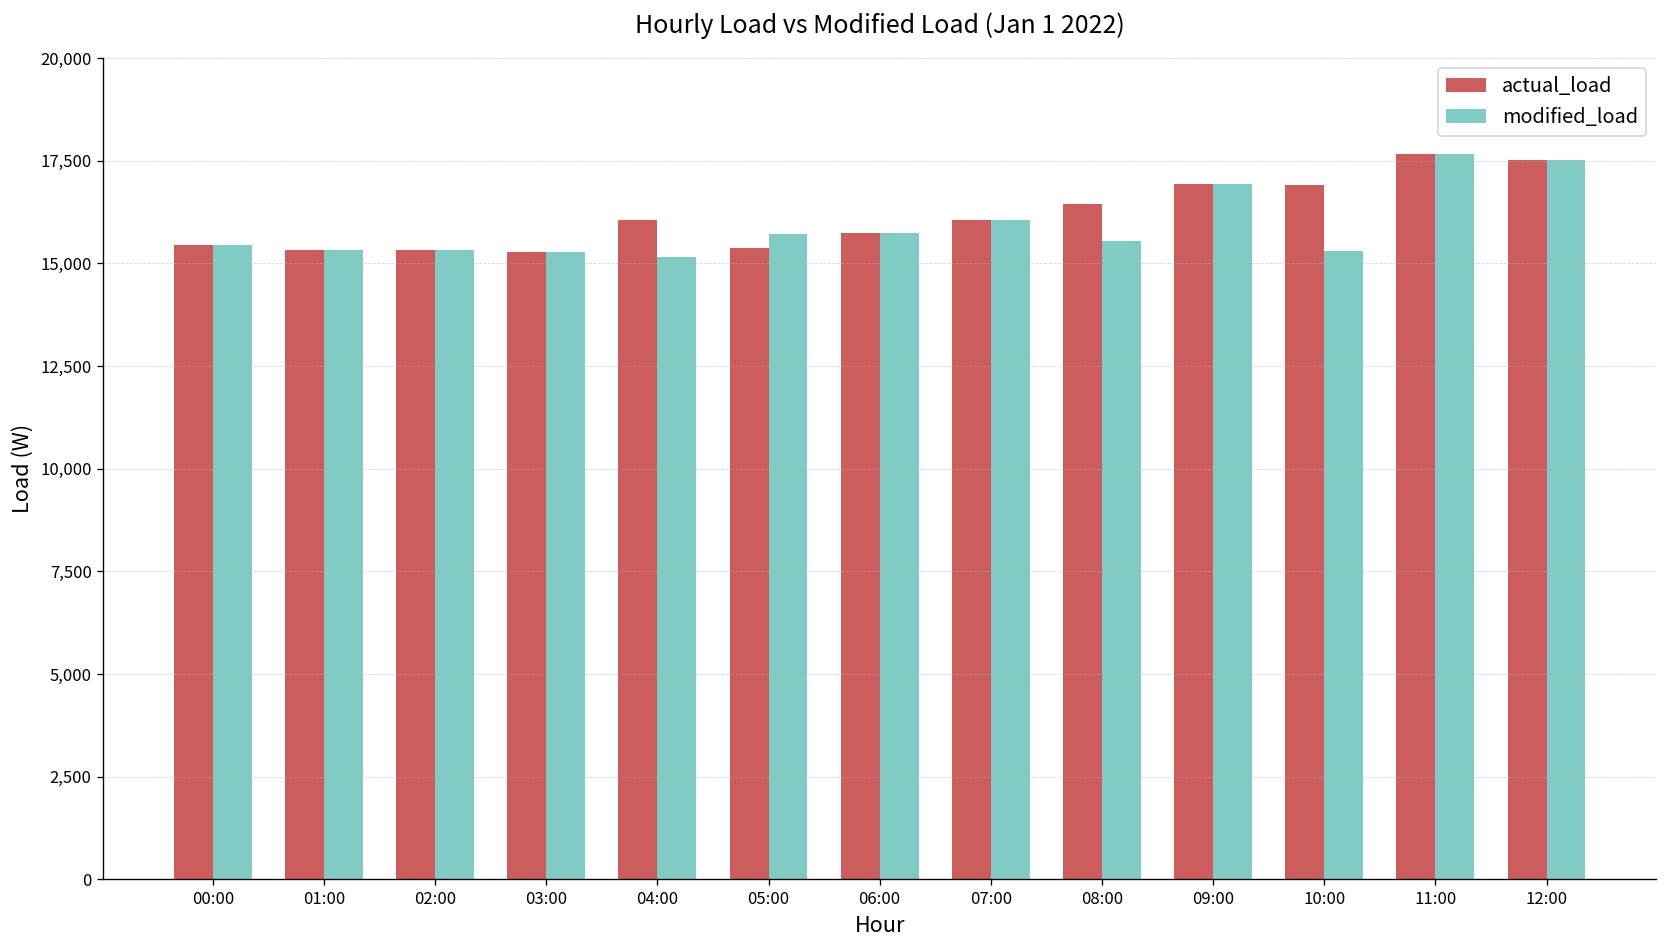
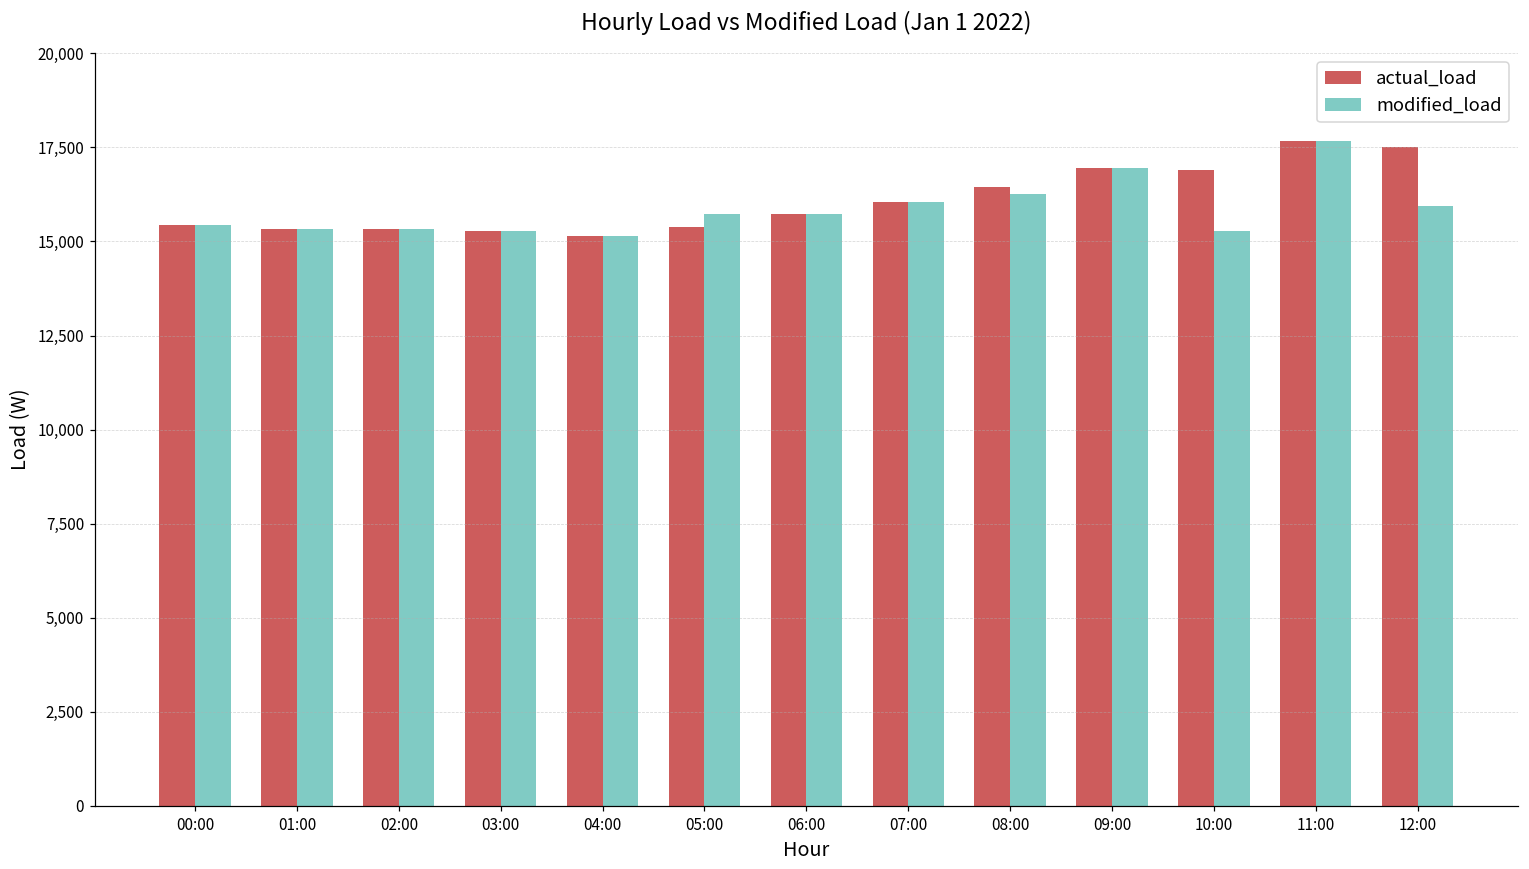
  {
    "actual_load": {
      "00:00": "15,400",
      "01:00": "15,300",
      "02:00": "15,300",
      "03:00": "15,300",
-     "04:00": "16,100",
+     "04:00": "15,200",
      "05:00": "15,400",
      "06:00": "15,700",
      "07:00": "16,100",
      "08:00": "16,500",
      "09:00": "16,900",
      "10:00": "16,900",
      "11:00": "17,700",
      "12:00": "17,500"
    },
    "modified_load": {
      "00:00": "15,400",
      "01:00": "15,300",
      "02:00": "15,300",
      "03:00": "15,300",
      "04:00": "15,200",
      "05:00": "15,700",
      "06:00": "15,700",
      "07:00": "16,100",
-     "08:00": "15,500",
+     "08:00": "16,300",
      "09:00": "16,900",
      "10:00": "15,300",
      "11:00": "17,700",
-     "12:00": "17,500"
+     "12:00": "16,000"
    }
  }
